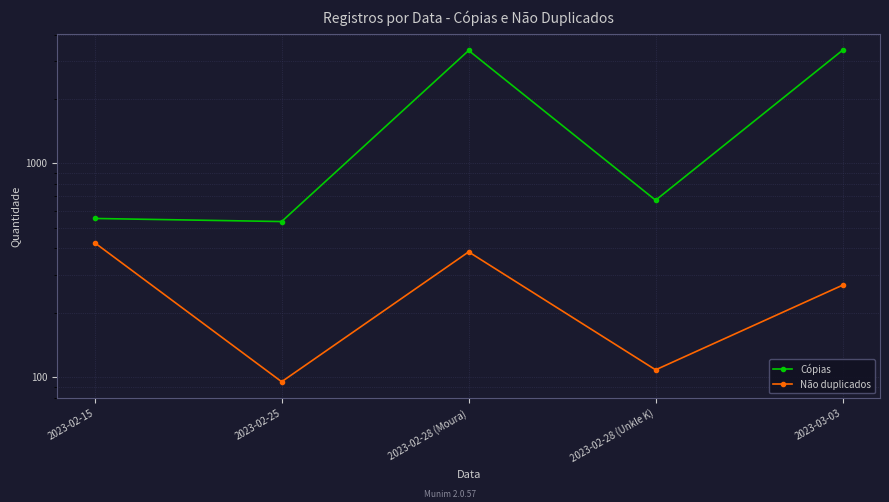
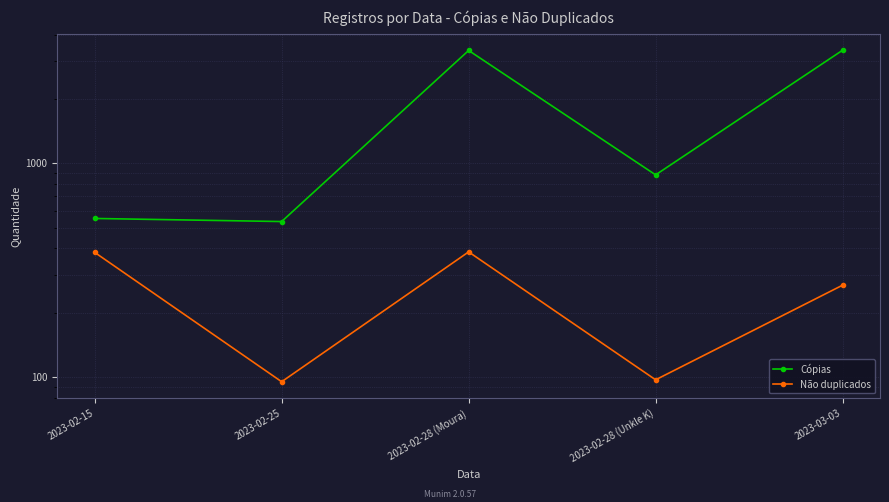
  {
    "Cópias": {
      "2023-02-15": 550,
      "2023-02-25": 530,
      "2023-02-28 (Moura)": 3400,
-     "2023-02-28 (Unkle K)": 670,
+     "2023-02-28 (Unkle K)": 880,
      "2023-03-03": 3400
    },
    "Não duplicados": {
-     "2023-02-15": 430,
+     "2023-02-15": 380,
      "2023-02-25": 100,
      "2023-02-28 (Moura)": 390,
-     "2023-02-28 (Unkle K)": 110,
+     "2023-02-28 (Unkle K)": 100,
      "2023-03-03": 270
    }
  }
